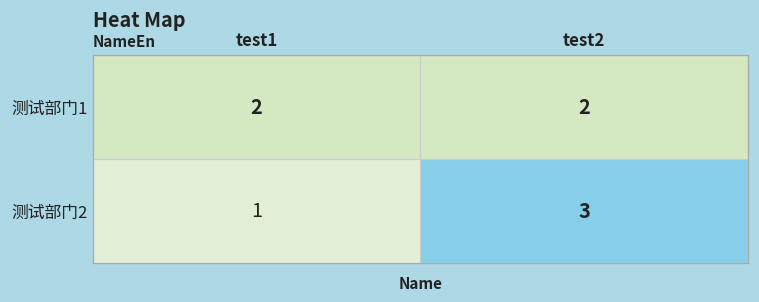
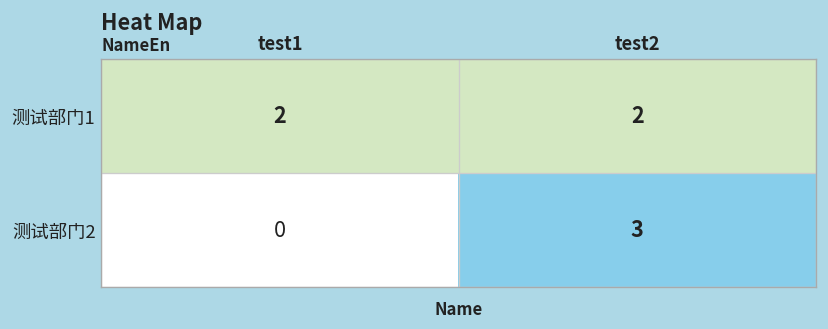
  {
    "测试部门2": {
-     "test1": 1,
+     "test1": 0,
      "test2": 3
    }
  }
